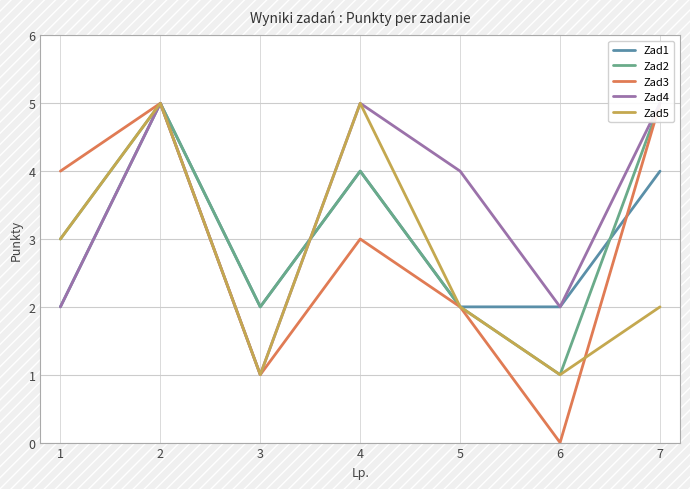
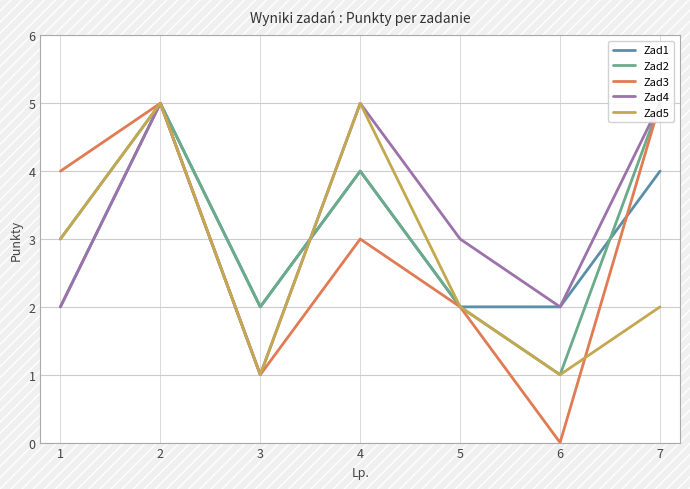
  {
    "Zad4": {
-     "5": 4
+     "5": 3
    }
  }
